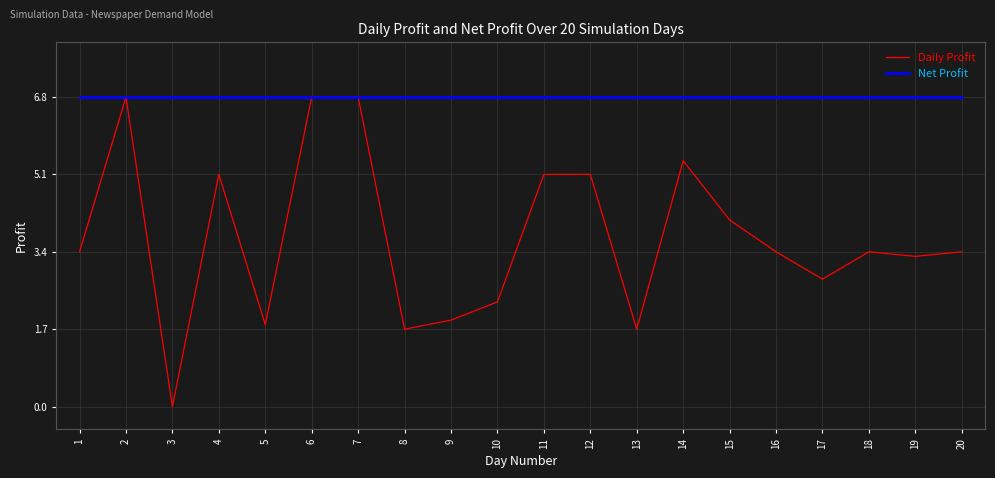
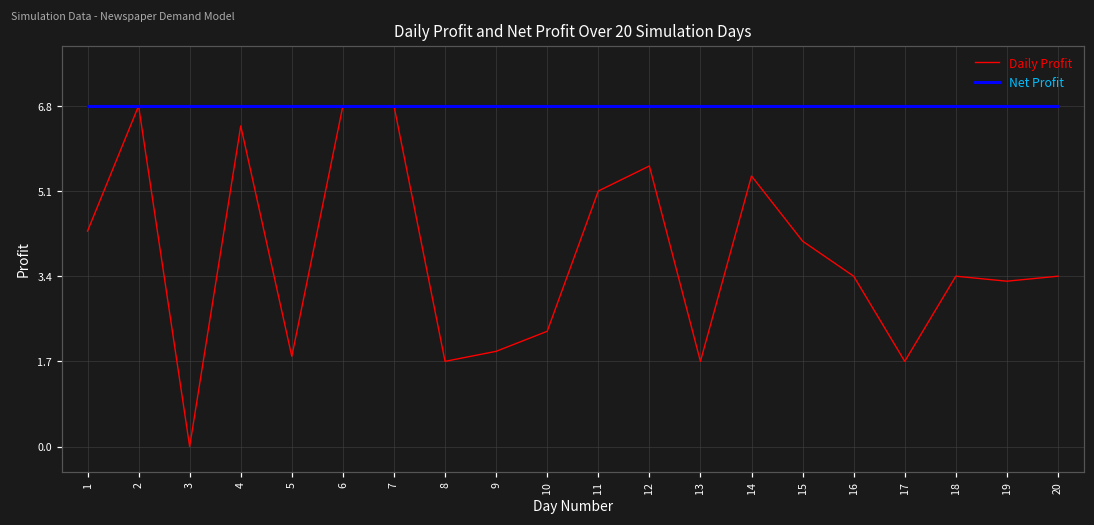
  {
    "Daily Profit": {
-     "1": 3.4,
+     "1": 4.3,
      "3": 0.0,
-     "4": 5.1,
+     "4": 6.4,
      "5": 1.8,
      "8": 1.7,
      "9": 1.9,
      "10": 2.3,
      "11": 5.1,
-     "12": 5.1,
+     "12": 5.6,
      "13": 1.7,
      "14": 5.4,
      "15": 4.1,
      "16": 3.4,
-     "17": 2.8,
+     "17": 1.7,
      "18": 3.4,
      "19": 3.3,
      "20": 3.4
    },
    "Net Profit": {
      "1": 6.8,
      "3": 6.8,
      "4": 6.8,
      "5": 6.8,
      "8": 6.8,
      "9": 6.8,
      "10": 6.8,
      "11": 6.8,
      "12": 6.8,
      "13": 6.8,
      "14": 6.8,
      "15": 6.8,
      "16": 6.8,
      "17": 6.8,
      "18": 6.8,
      "19": 6.8,
      "20": 6.8
    }
  }
